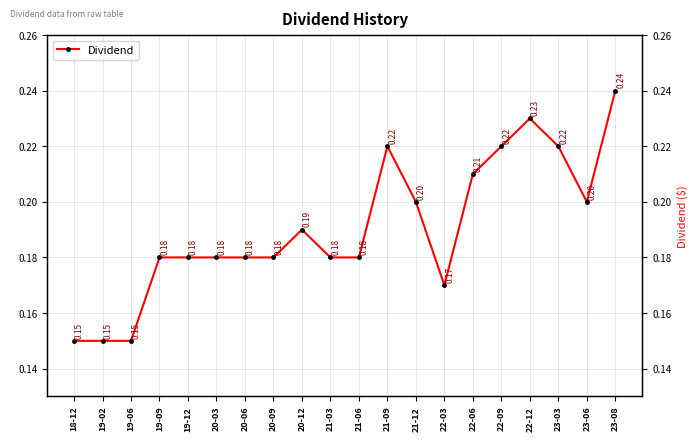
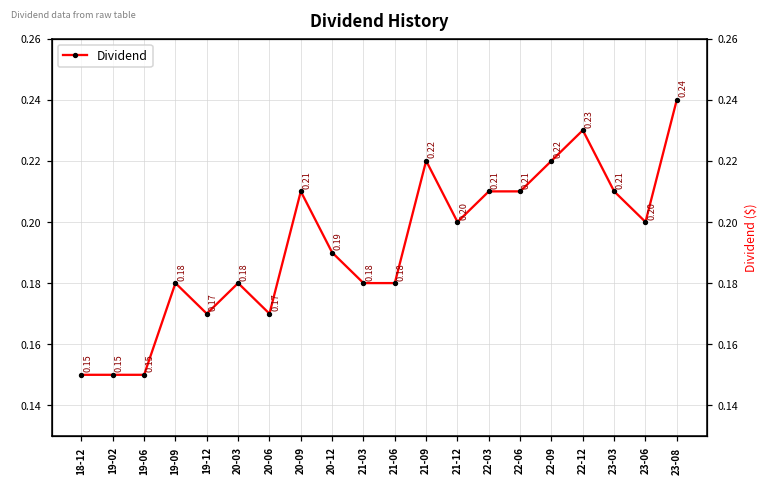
  {
    "18-12": 0.15,
    "19-02": 0.15,
    "19-06": 0.15,
    "19-09": 0.18,
-   "19-12": 0.18,
+   "19-12": 0.17,
    "20-03": 0.18,
-   "20-06": 0.18,
-   "20-09": 0.18,
+   "20-06": 0.17,
+   "20-09": 0.21,
    "20-12": 0.19,
    "21-03": 0.18,
    "21-06": 0.18,
    "21-09": 0.22,
    "21-12": 0.20,
-   "22-03": 0.17,
+   "22-03": 0.21,
    "22-06": 0.21,
    "22-09": 0.22,
    "22-12": 0.23,
-   "23-03": 0.22,
+   "23-03": 0.21,
    "23-06": 0.20,
    "23-08": 0.24
  }
